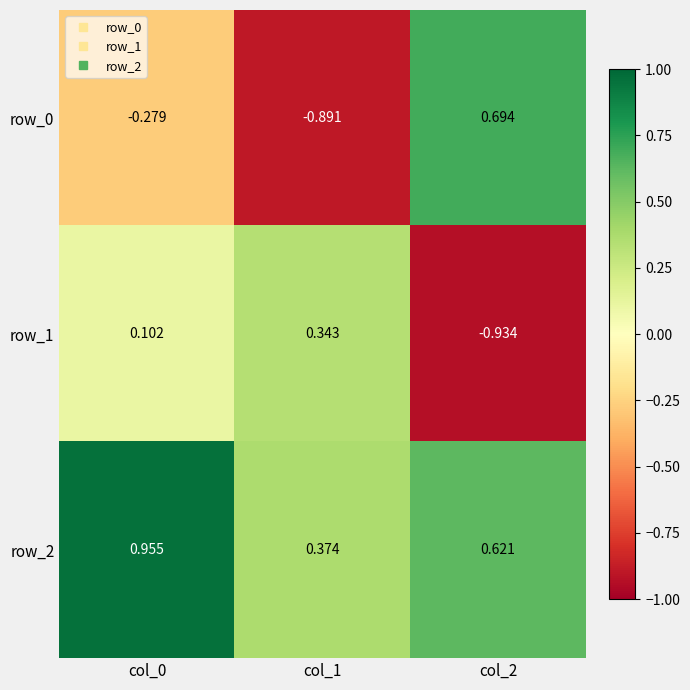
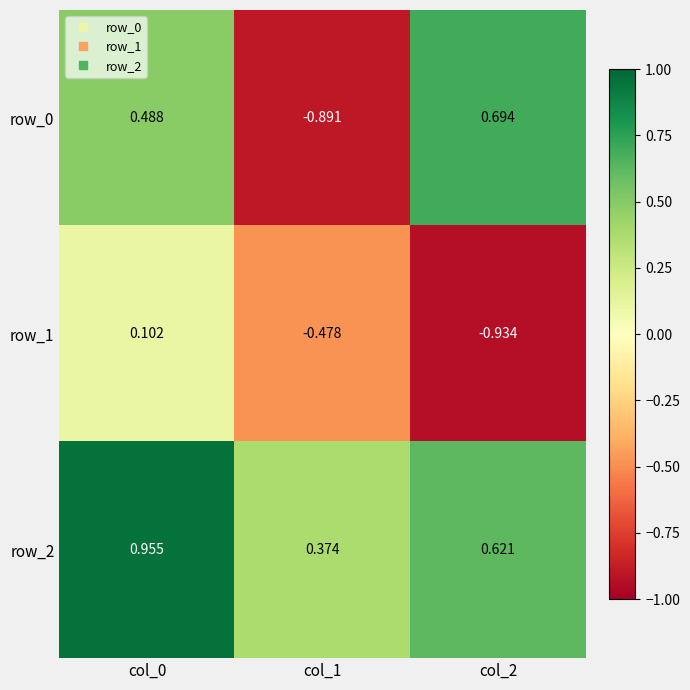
  {
    "row_0": {
-     "col_0": -0.279,
+     "col_0": 0.488,
      "col_1": -0.891,
      "col_2": 0.694
    },
    "row_1": {
      "col_0": 0.102,
-     "col_1": 0.343,
+     "col_1": -0.478,
      "col_2": -0.934
    },
    "row_2": {
      "col_0": 0.955,
      "col_1": 0.374,
      "col_2": 0.621
    }
  }
